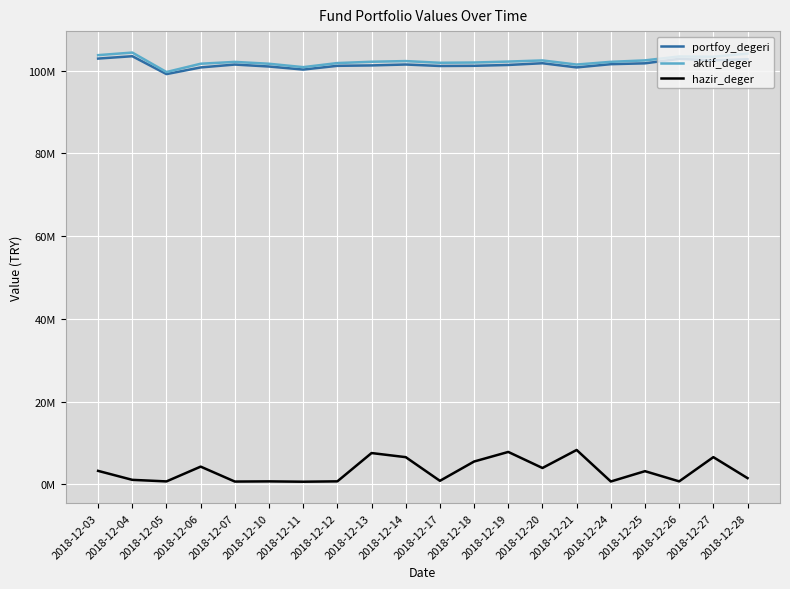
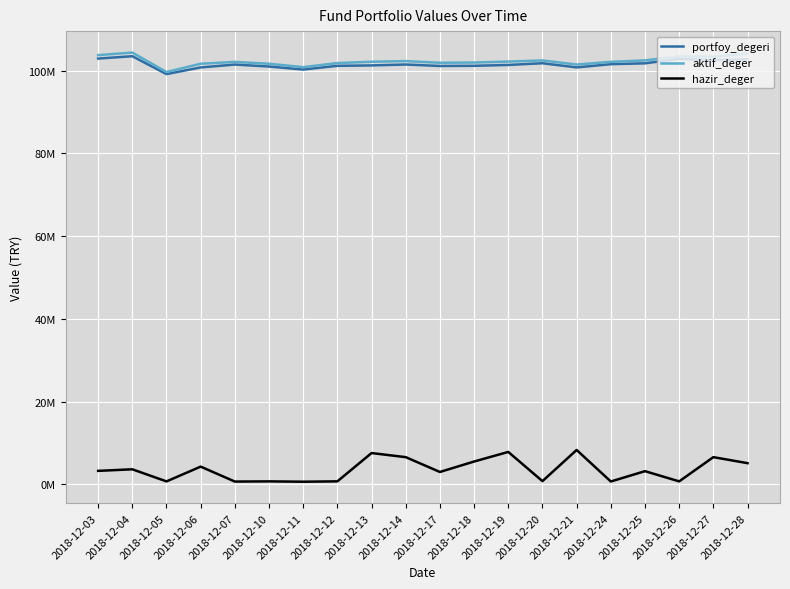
  {
    "portfoy_degeri": {
      "2018-12-03": 103000000,
      "2018-12-04": 103000000,
      "2018-12-06": 101000000,
      "2018-12-07": 101000000,
      "2018-12-10": 101000000,
      "2018-12-12": 101000000,
      "2018-12-13": 101000000,
      "2018-12-14": 101000000,
      "2018-12-17": 101000000,
      "2018-12-18": 101000000,
      "2018-12-19": 101000000,
      "2018-12-20": 102000000,
      "2018-12-21": 101000000,
      "2018-12-25": 102000000
    },
    "aktif_deger": {
      "2018-12-03": 104000000,
      "2018-12-04": 104000000,
      "2018-12-06": 102000000,
      "2018-12-07": 102000000,
      "2018-12-10": 102000000,
      "2018-12-12": 102000000,
      "2018-12-13": 102000000,
      "2018-12-14": 102000000,
      "2018-12-17": 102000000,
      "2018-12-18": 102000000,
      "2018-12-19": 102000000,
      "2018-12-20": 102000000,
      "2018-12-21": 101000000,
      "2018-12-25": 102000000
    },
    "hazir_deger": {
      "2018-12-03": 3000000,
-     "2018-12-04": 1000000,
+     "2018-12-04": 4000000,
      "2018-12-05": 1000000,
      "2018-12-06": 4000000,
      "2018-12-07": 1000000,
      "2018-12-10": 1000000,
      "2018-12-11": 1000000,
      "2018-12-12": 1000000,
      "2018-12-13": 8000000,
      "2018-12-14": 7000000,
-     "2018-12-17": 1000000,
+     "2018-12-17": 3000000,
      "2018-12-18": 6000000,
      "2018-12-19": 8000000,
-     "2018-12-20": 4000000,
+     "2018-12-20": 1000000,
      "2018-12-21": 8000000,
      "2018-12-24": 1000000,
      "2018-12-25": 3000000,
      "2018-12-26": 1000000,
      "2018-12-27": 7000000,
-     "2018-12-28": 1000000
+     "2018-12-28": 5000000
    }
  }
